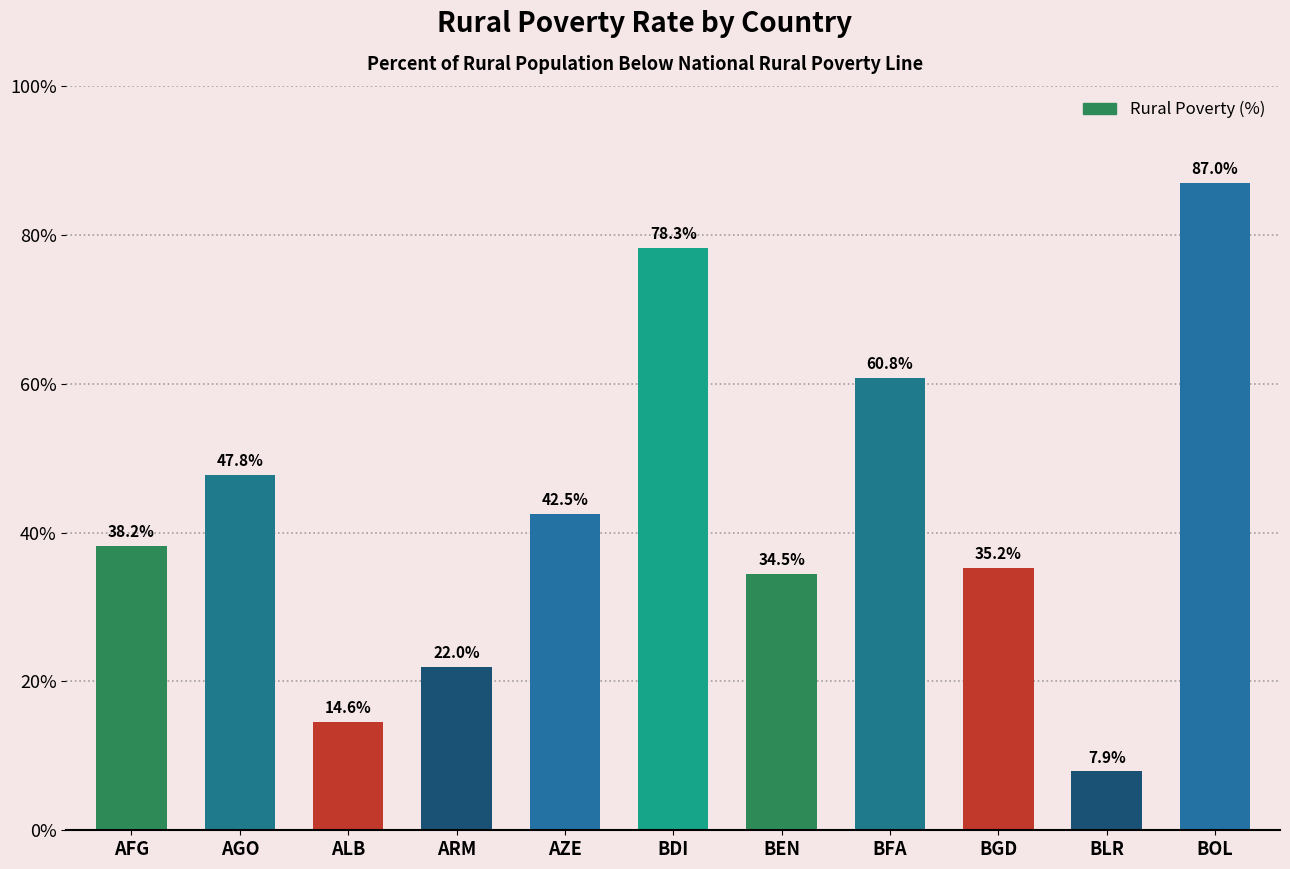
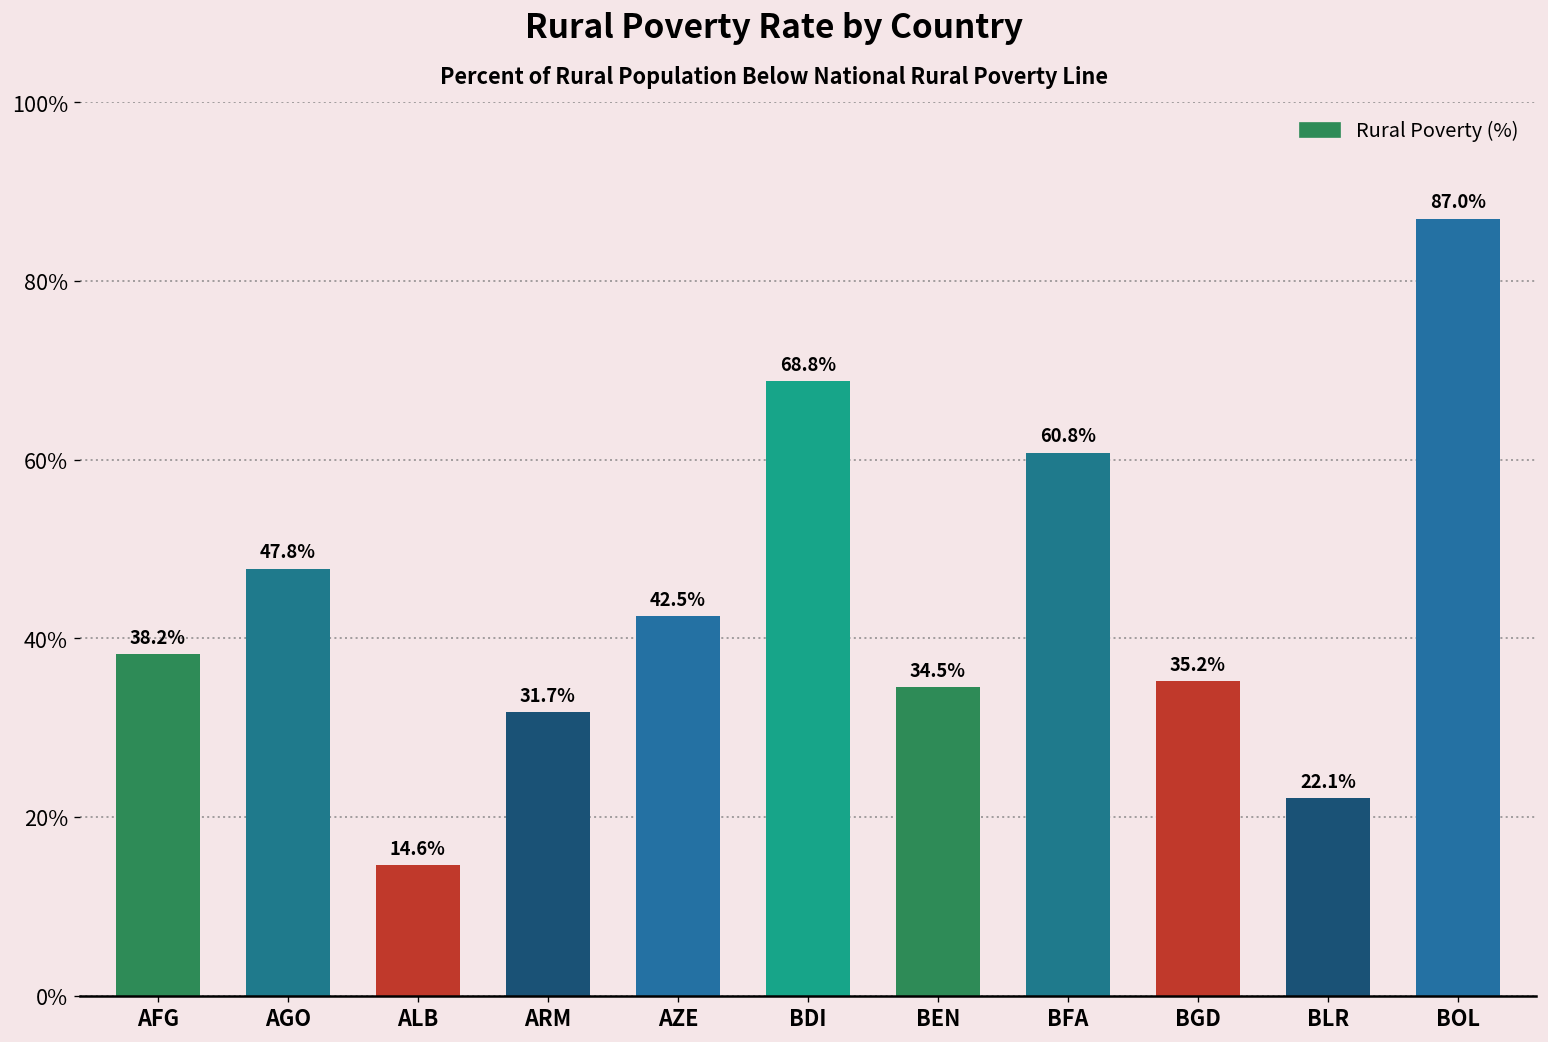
  {
    "AFG": "38.2%",
    "AGO": "47.8%",
    "ALB": "14.6%",
-   "ARM": "22.0%",
+   "ARM": "31.7%",
    "AZE": "42.5%",
-   "BDI": "78.3%",
+   "BDI": "68.8%",
    "BEN": "34.5%",
    "BFA": "60.8%",
    "BGD": "35.2%",
-   "BLR": "7.9%",
+   "BLR": "22.1%",
    "BOL": "87.0%"
  }
